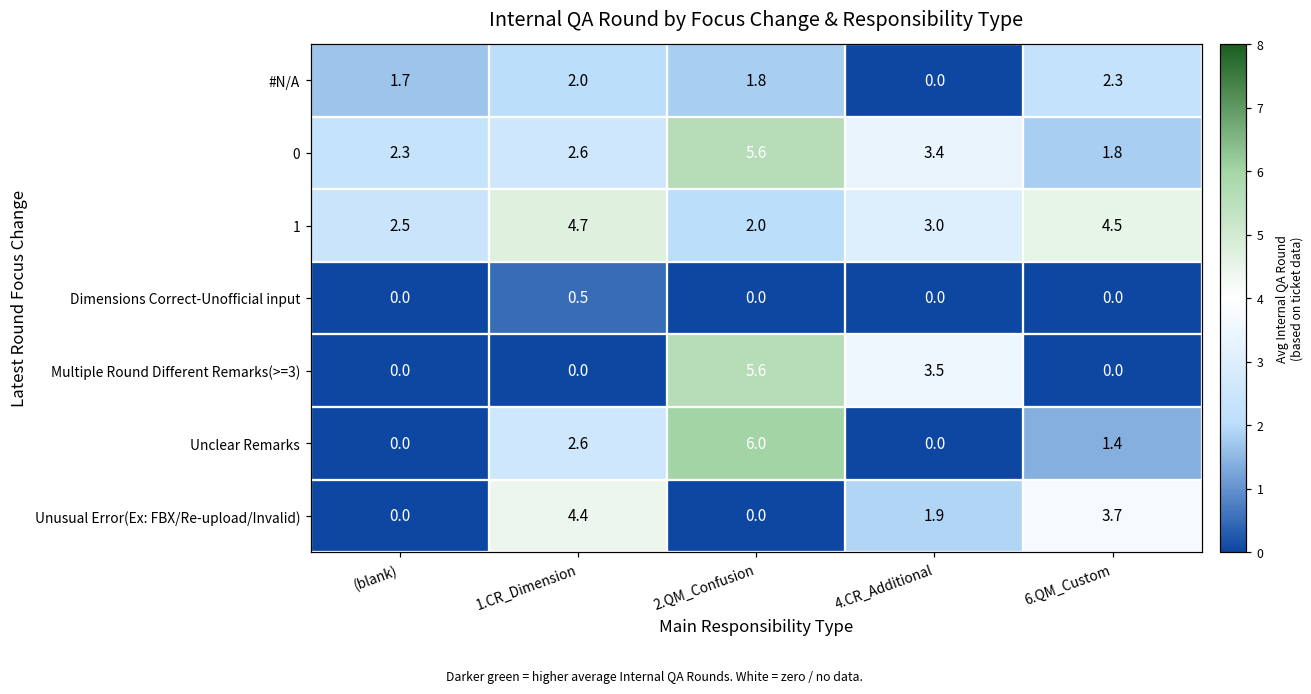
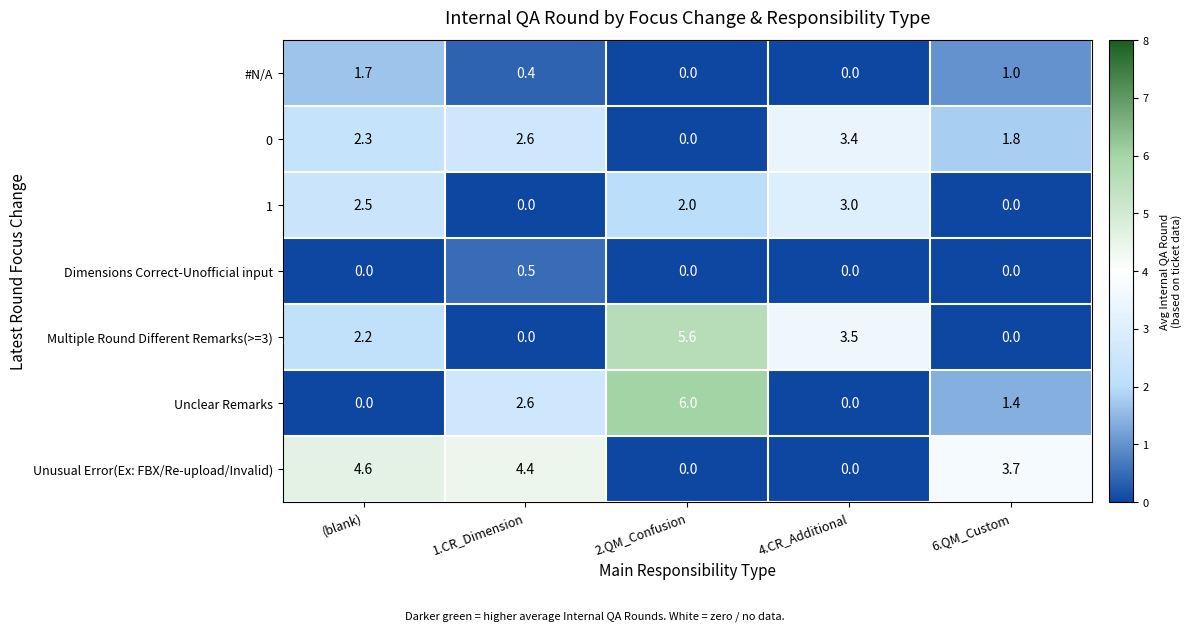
  {
    "#N/A": {
      "(blank)": 1.7,
-     "1.CR_Dimension": 2.0,
-     "2.QM_Confusion": 1.8,
+     "1.CR_Dimension": 0.4,
+     "2.QM_Confusion": 0.0,
      "4.CR_Additional": 0.0,
-     "6.QM_Custom": 2.3
+     "6.QM_Custom": 1.0
    },
    "0": {
      "(blank)": 2.3,
      "1.CR_Dimension": 2.6,
-     "2.QM_Confusion": 5.6,
+     "2.QM_Confusion": 0.0,
      "4.CR_Additional": 3.4,
      "6.QM_Custom": 1.8
    },
    "1": {
      "(blank)": 2.5,
-     "1.CR_Dimension": 4.7,
+     "1.CR_Dimension": 0.0,
      "2.QM_Confusion": 2.0,
      "4.CR_Additional": 3.0,
-     "6.QM_Custom": 4.5
+     "6.QM_Custom": 0.0
    },
    "Dimensions Correct-Unofficial input": {
      "(blank)": 0.0,
      "1.CR_Dimension": 0.5,
      "2.QM_Confusion": 0.0,
      "4.CR_Additional": 0.0,
      "6.QM_Custom": 0.0
    },
    "Multiple Round Different Remarks(>=3)": {
-     "(blank)": 0.0,
+     "(blank)": 2.2,
      "1.CR_Dimension": 0.0,
      "2.QM_Confusion": 5.6,
      "4.CR_Additional": 3.5,
      "6.QM_Custom": 0.0
    },
    "Unclear Remarks": {
      "(blank)": 0.0,
      "1.CR_Dimension": 2.6,
      "2.QM_Confusion": 6.0,
      "4.CR_Additional": 0.0,
      "6.QM_Custom": 1.4
    },
    "Unusual Error(Ex: FBX/Re-upload/Invalid)": {
-     "(blank)": 0.0,
+     "(blank)": 4.6,
      "1.CR_Dimension": 4.4,
      "2.QM_Confusion": 0.0,
-     "4.CR_Additional": 1.9,
+     "4.CR_Additional": 0.0,
      "6.QM_Custom": 3.7
    }
  }
